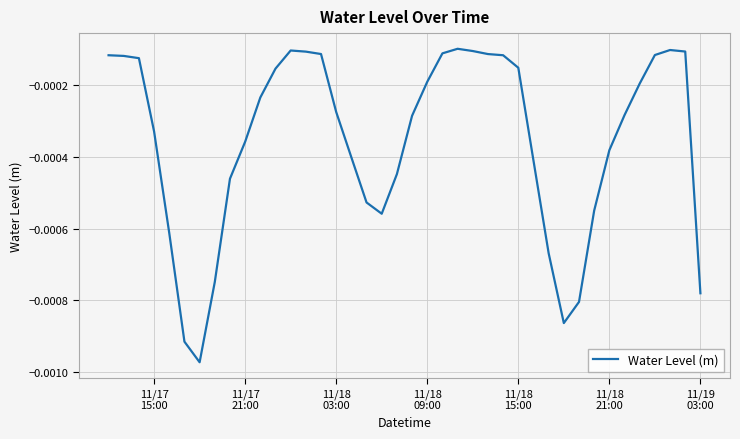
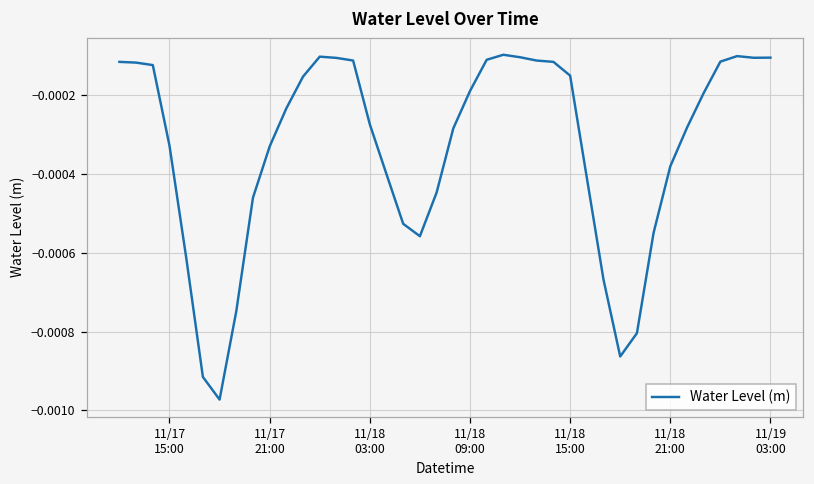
  {
    "11/17 15:00": -0.00033,
-   "11/17 21:00": -0.00036,
+   "11/17 21:00": -0.00033,
    "11/18 03:00": -0.00027,
    "11/18 09:00": -0.00019,
    "11/18 15:00": -0.00015,
    "11/18 21:00": -0.00038,
-   "11/19 03:00": -0.00078
+   "11/19 03:00": -0.00010
  }
